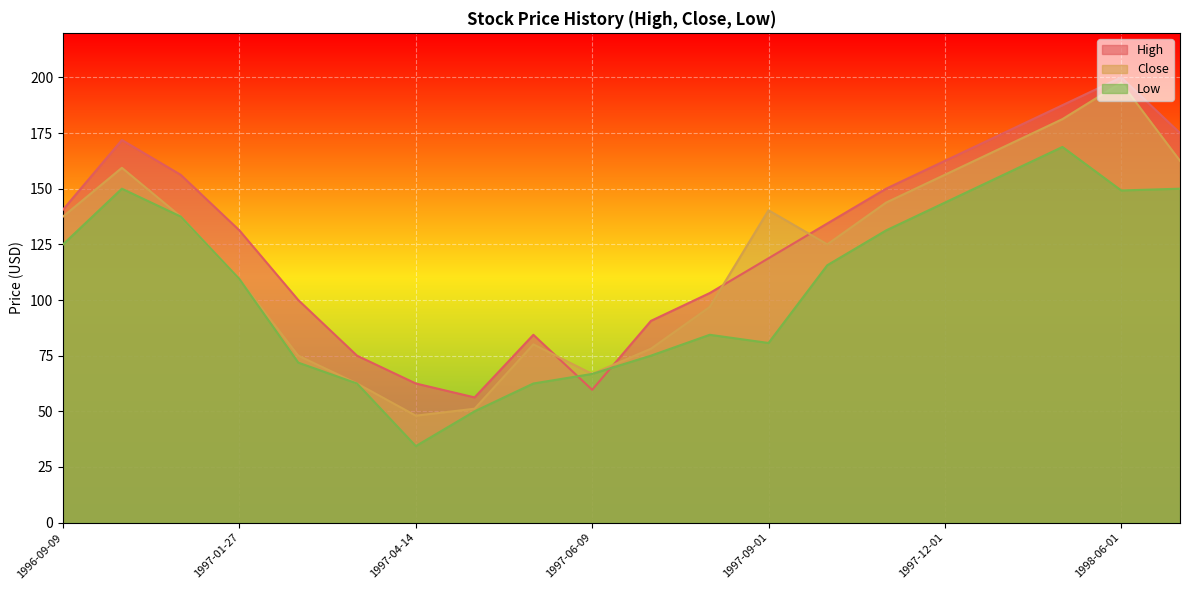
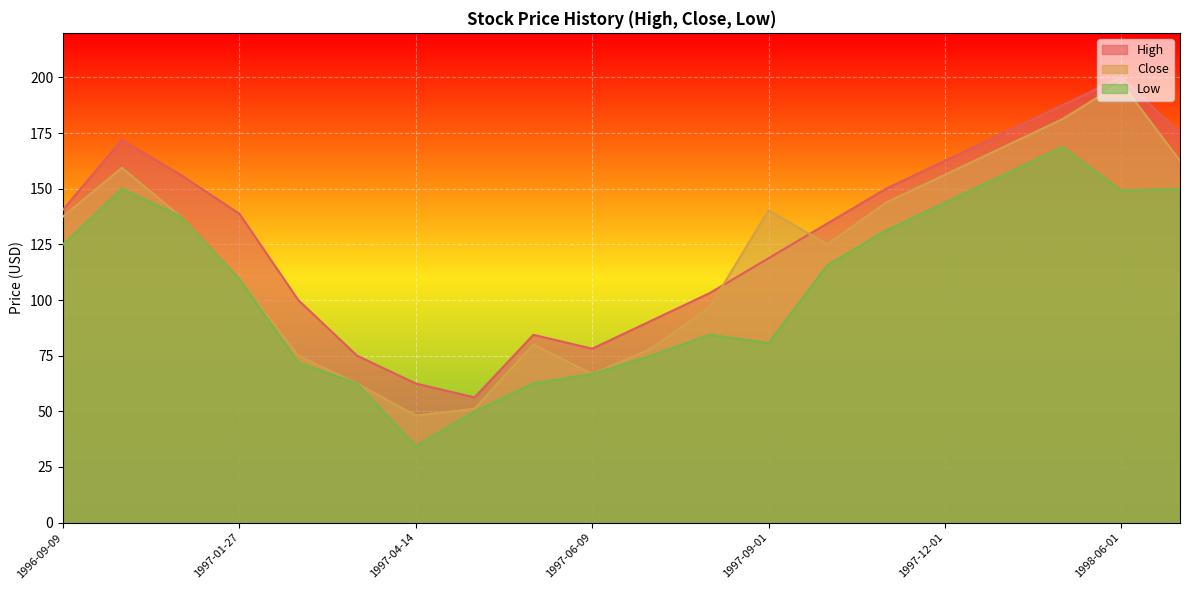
  {
    "High": {
      "1996-09-09": 141,
-     "1997-01-27": 131,
+     "1997-01-27": 139,
      "1997-04-14": 63,
-     "1997-06-09": 60,
+     "1997-06-09": 78,
      "1997-09-01": 119,
      "1997-12-01": 163
    },
    "Close": {
      "1996-09-09": 138,
      "1997-04-14": 48,
      "1997-09-01": 140,
      "1997-12-01": 156
    },
    "Low": {
      "1996-09-09": 125,
      "1997-04-14": 34,
      "1997-09-01": 81,
      "1997-12-01": 144,
      "1998-06-01": 149
    }
  }
